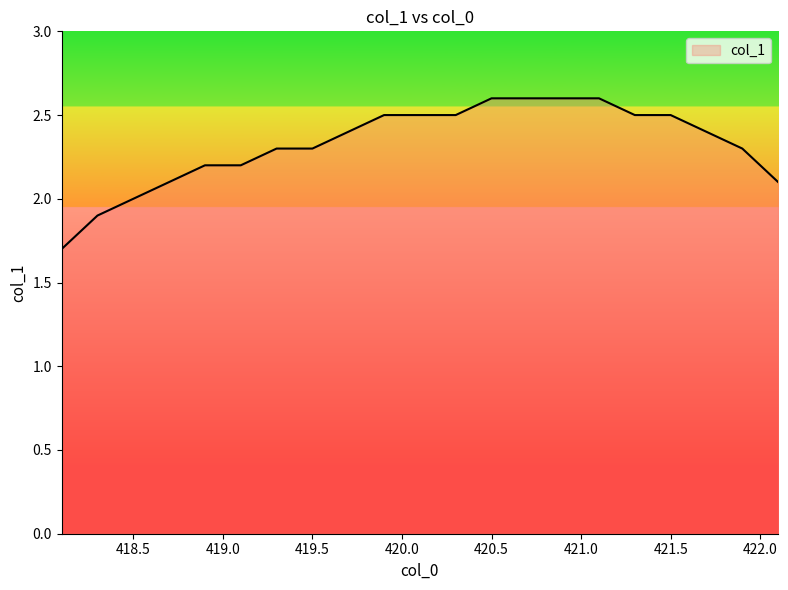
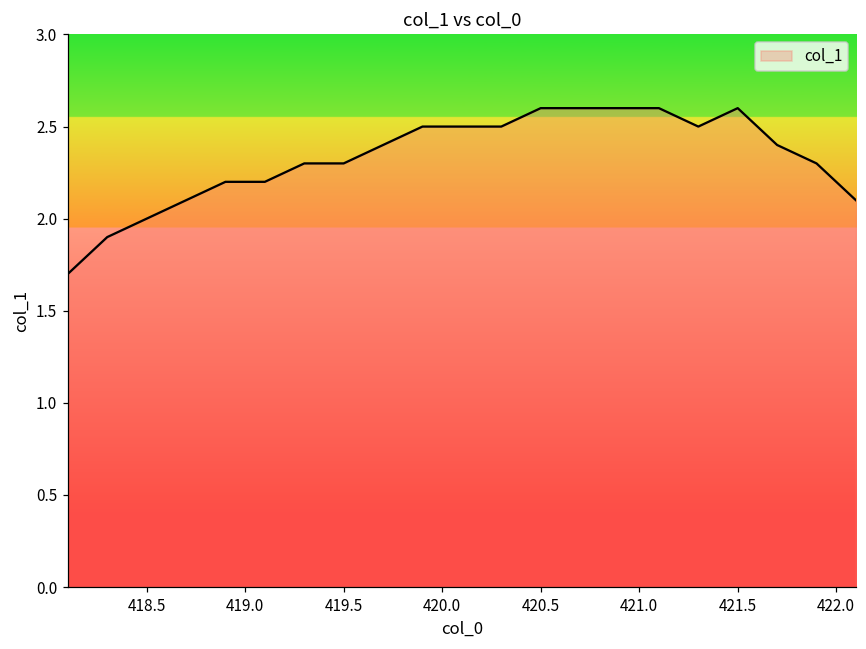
  {
    "418.5": 2.0,
    "419.5": 2.3,
    "420.5": 2.6,
-   "421.5": 2.5
+   "421.5": 2.6
  }
